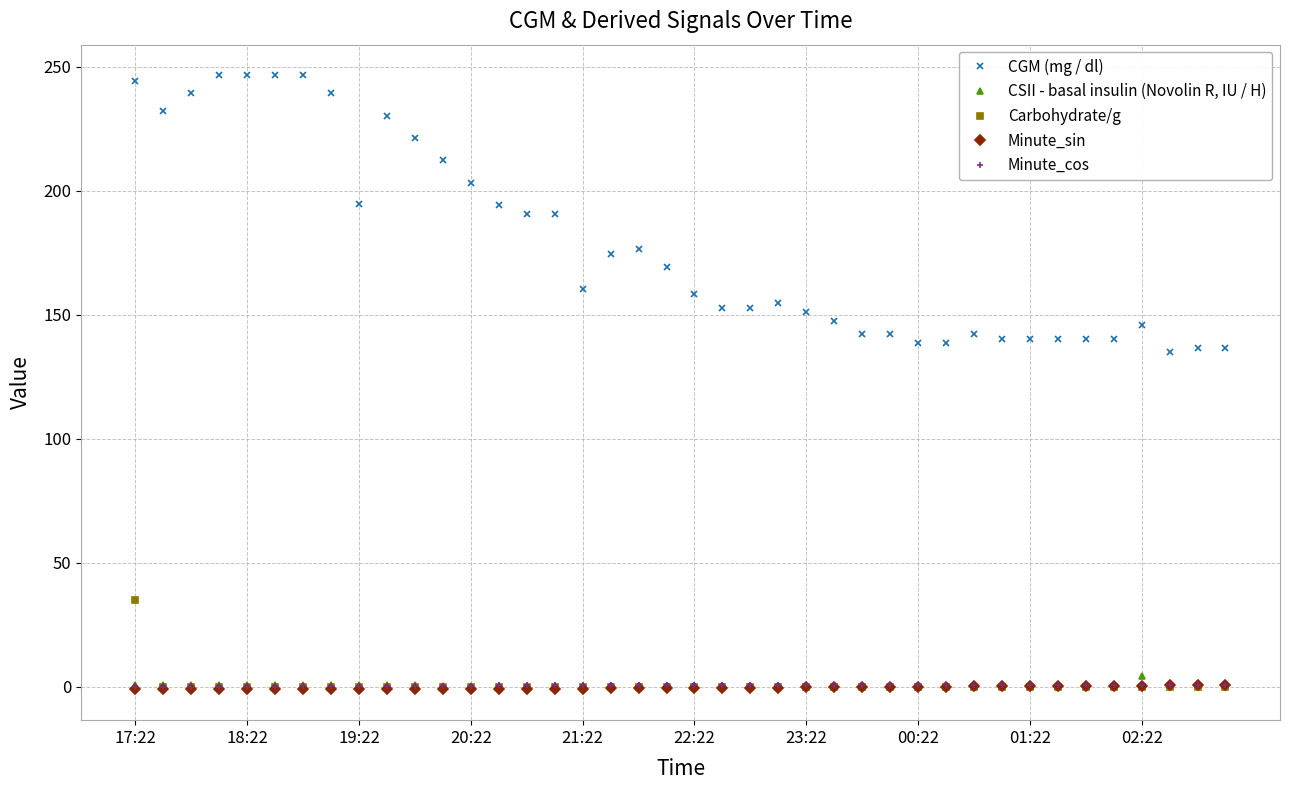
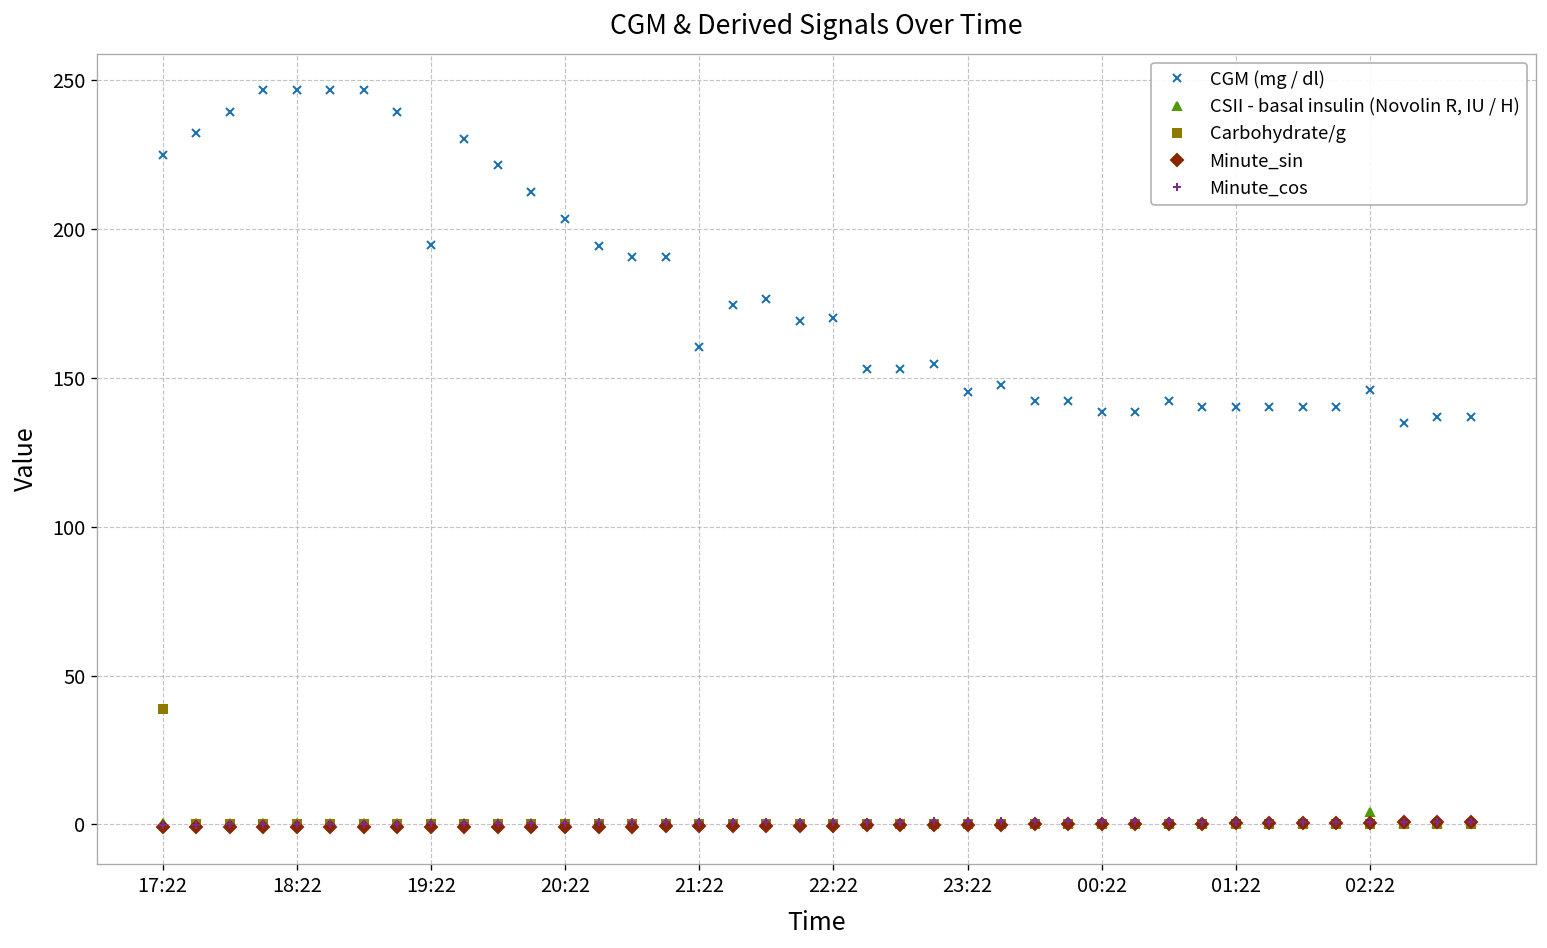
  {
    "CGM (mg / dl)": {
-     "17:22": 244,
+     "17:22": 225,
      "18:22": 247,
      "19:22": 195,
      "20:22": 203,
      "21:22": 161,
-     "22:22": 158,
-     "23:22": 151,
+     "22:22": 170,
+     "23:22": 145,
      "00:22": 139,
      "01:22": 140,
      "02:22": 146
    },
    "CSII - basal insulin (Novolin R, IU / H)": {
      "02:22": 4
    },
    "Carbohydrate/g": {
-     "17:22": 35
+     "17:22": 39
    }
  }
